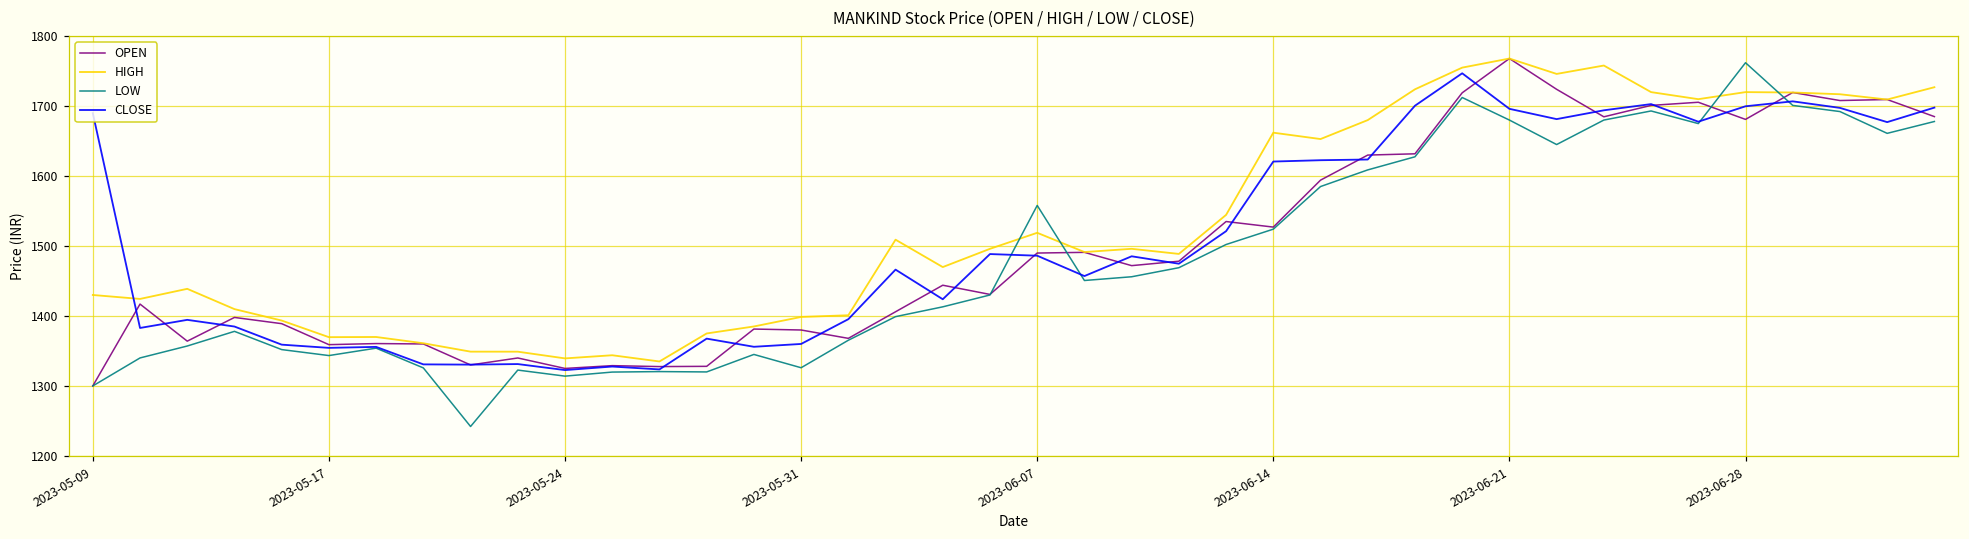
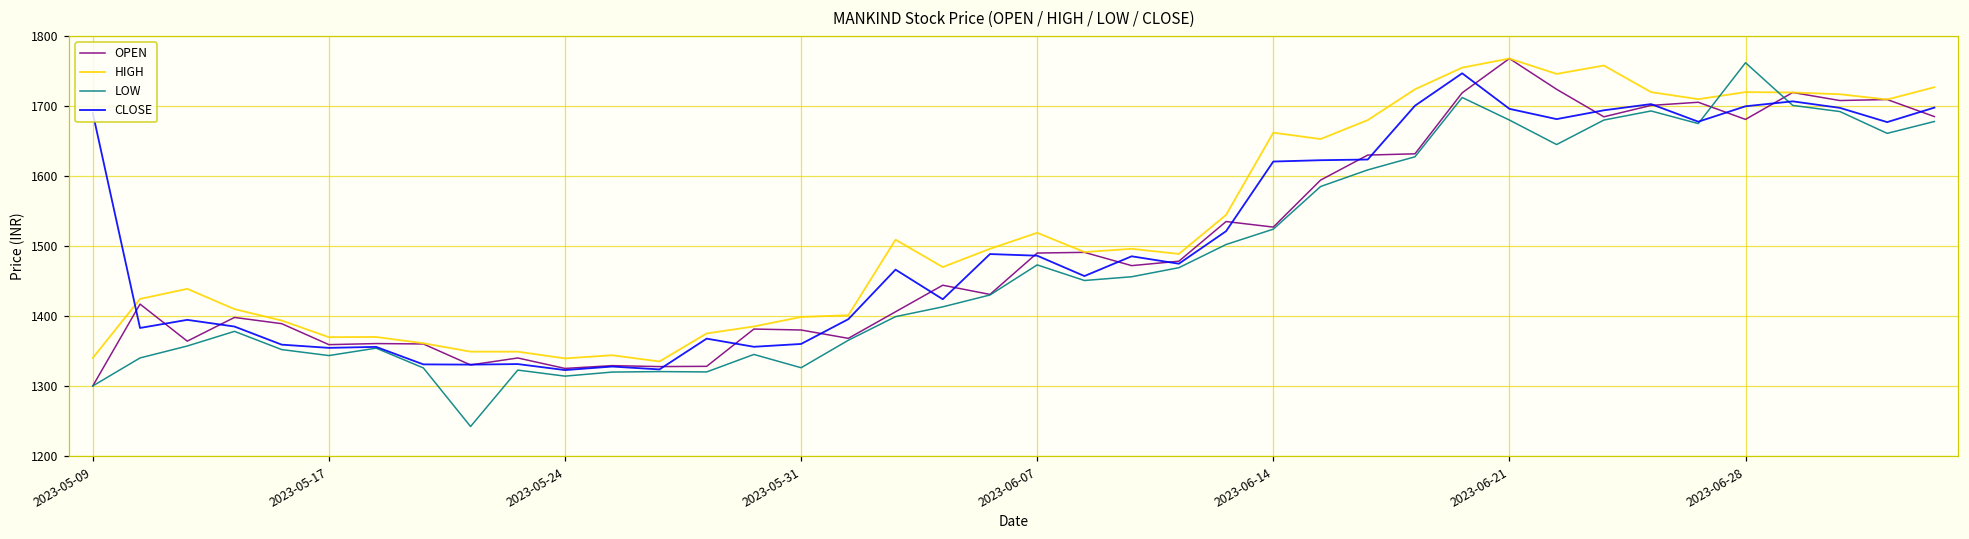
  {
    "OPEN": {
      "2023-05-17": 1360,
      "2023-05-31": 1380,
      "2023-06-28": 1680
    },
    "HIGH": {
-     "2023-05-09": 1430,
+     "2023-05-09": 1340,
      "2023-05-17": 1370,
      "2023-05-24": 1340,
      "2023-05-31": 1400,
      "2023-06-07": 1520,
      "2023-06-14": 1660,
      "2023-06-28": 1720
    },
    "LOW": {
      "2023-05-17": 1340,
      "2023-05-24": 1310,
      "2023-05-31": 1330,
-     "2023-06-07": 1560,
+     "2023-06-07": 1470,
      "2023-06-21": 1680,
      "2023-06-28": 1760
    },
    "CLOSE": {
      "2023-05-17": 1350,
      "2023-05-31": 1360,
      "2023-06-14": 1620,
      "2023-06-21": 1700,
      "2023-06-28": 1700
    }
  }
